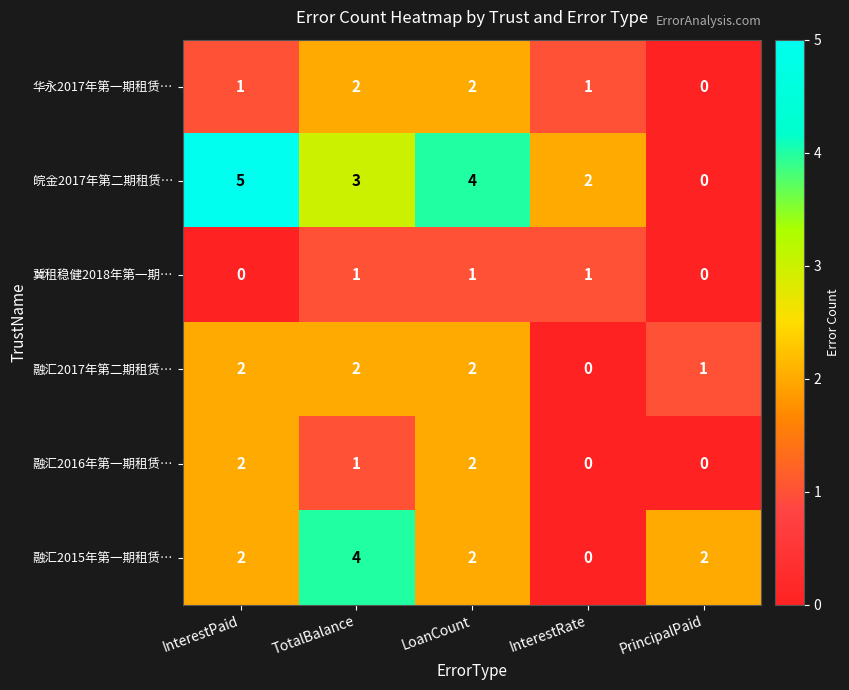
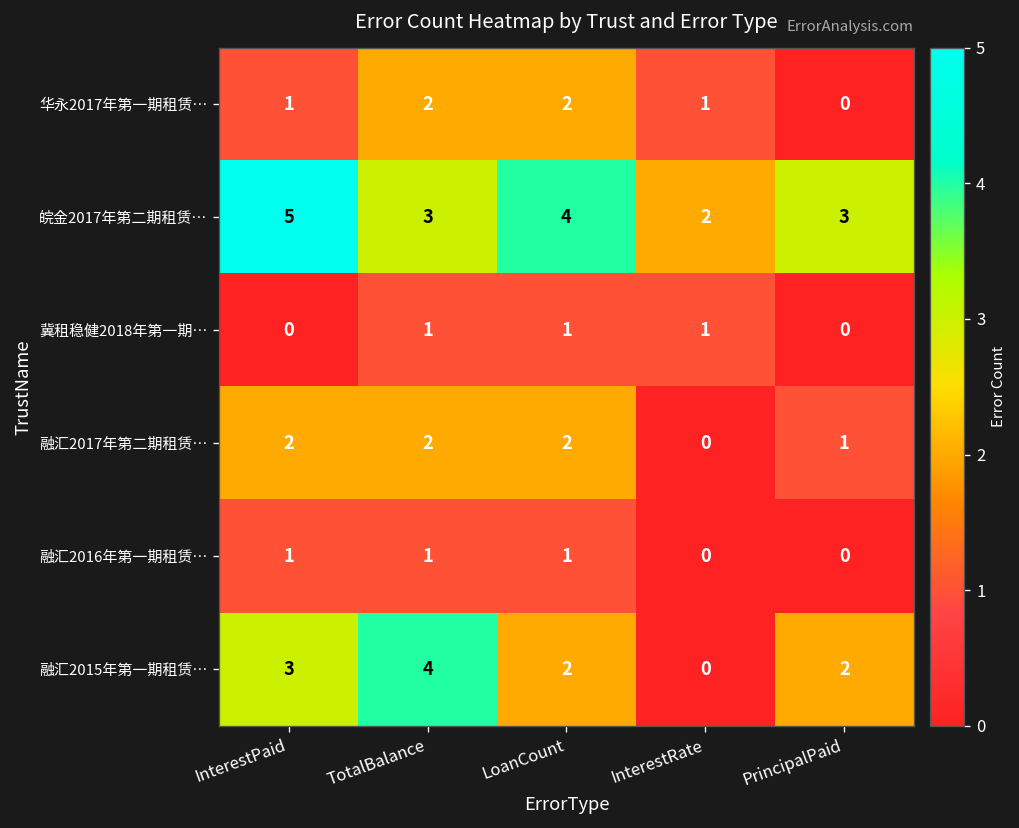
  {
    "华永2017年第一期租赁…": {
      "InterestPaid": 1,
      "TotalBalance": 2,
      "LoanCount": 2,
      "InterestRate": 1,
      "PrincipalPaid": 0
    },
    "皖金2017年第二期租赁…": {
      "InterestPaid": 5,
      "TotalBalance": 3,
      "LoanCount": 4,
      "InterestRate": 2,
-     "PrincipalPaid": 0
+     "PrincipalPaid": 3
    },
    "冀租稳健2018年第一期…": {
      "InterestPaid": 0,
      "TotalBalance": 1,
      "LoanCount": 1,
      "InterestRate": 1,
      "PrincipalPaid": 0
    },
    "融汇2017年第二期租赁…": {
      "InterestPaid": 2,
      "TotalBalance": 2,
      "LoanCount": 2,
      "InterestRate": 0,
      "PrincipalPaid": 1
    },
    "融汇2016年第一期租赁…": {
-     "InterestPaid": 2,
+     "InterestPaid": 1,
      "TotalBalance": 1,
-     "LoanCount": 2,
+     "LoanCount": 1,
      "InterestRate": 0,
      "PrincipalPaid": 0
    },
    "融汇2015年第一期租赁…": {
-     "InterestPaid": 2,
+     "InterestPaid": 3,
      "TotalBalance": 4,
      "LoanCount": 2,
      "InterestRate": 0,
      "PrincipalPaid": 2
    }
  }
